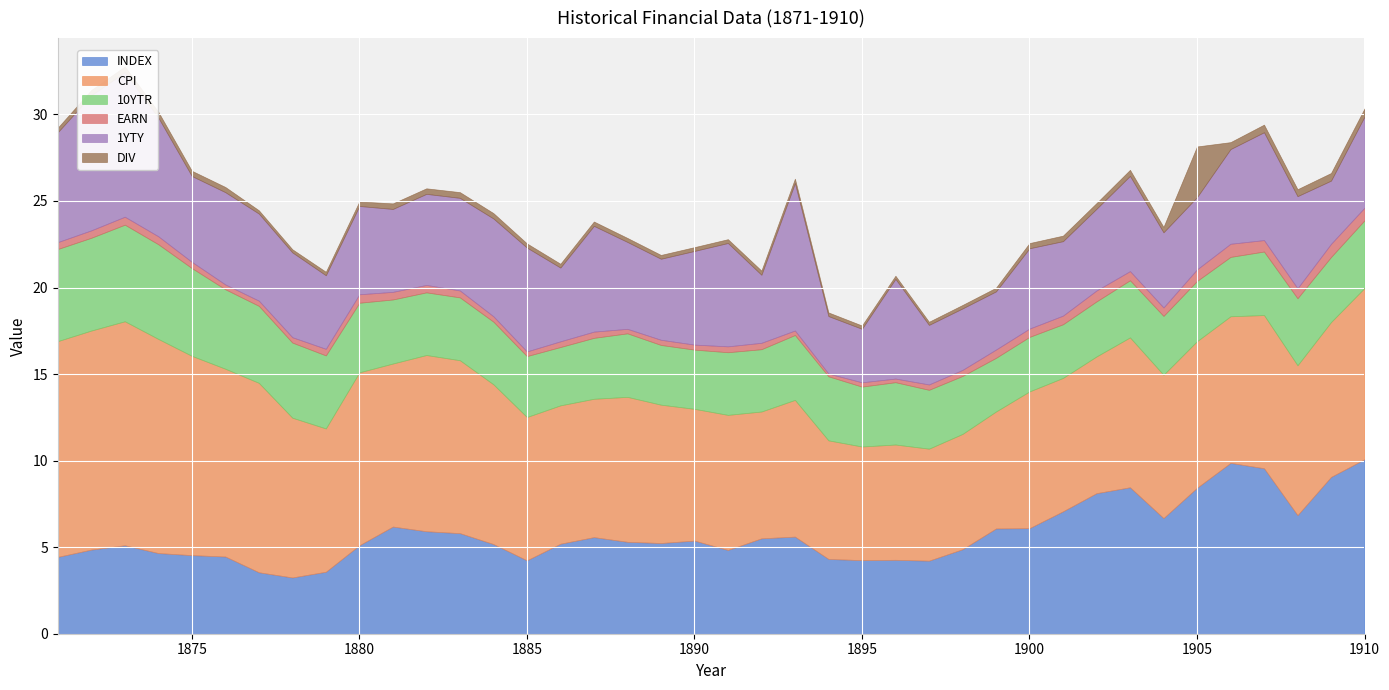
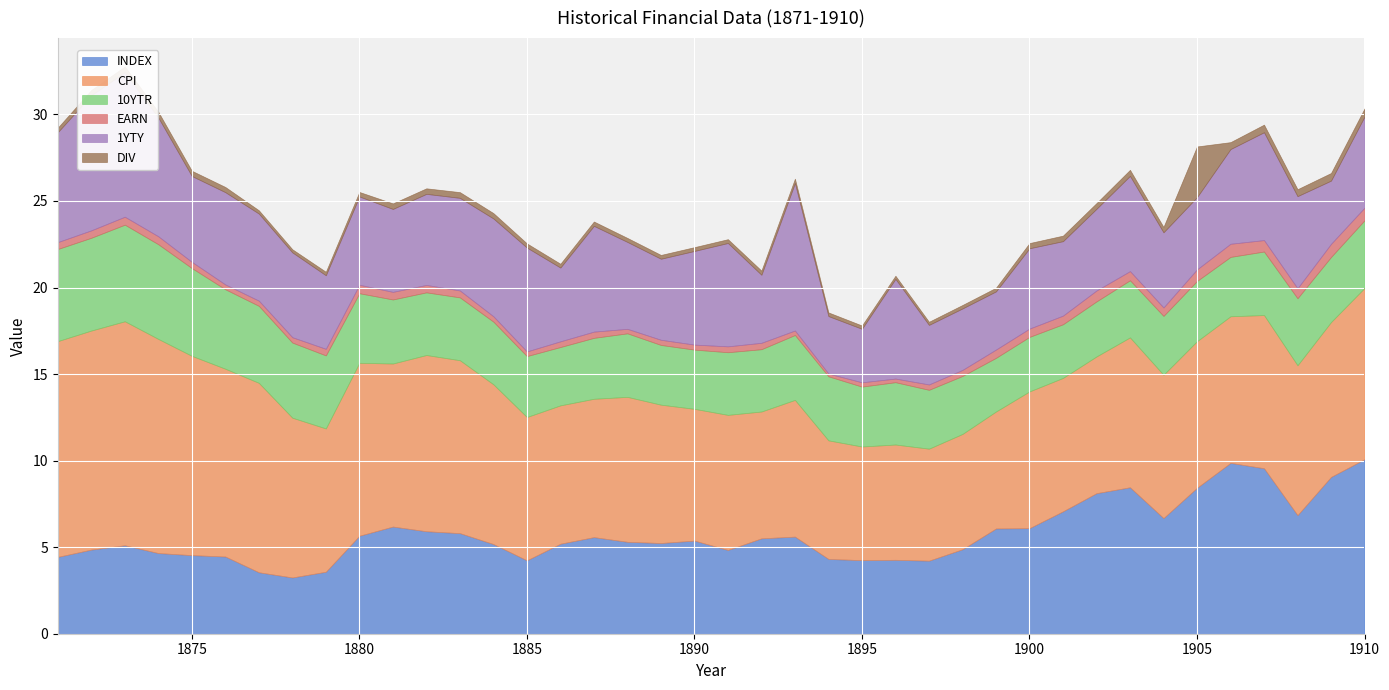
  {
    "INDEX": {
      "1875": 4.5,
-     "1880": 5.1,
+     "1880": 5.7,
      "1885": 4.2,
      "1890": 5.4,
      "1895": 4.3,
      "1900": 6.1,
      "1905": 8.4,
      "1910": 10.1
    },
    "10YTR": {
      "1875": 5.1,
      "1880": 4.0,
      "1885": 3.5,
      "1890": 3.4,
      "1895": 3.5,
      "1900": 3.1,
      "1905": 3.5,
      "1910": 3.9
    },
    "1YTY": {
      "1875": 5.0,
      "1880": 5.1,
      "1885": 6.0,
      "1890": 5.4,
      "1895": 3.1,
      "1900": 4.6,
      "1905": 4.2,
      "1910": 5.3
    },
    "DIV": {
      "1875": 0.3,
      "1880": 0.3,
      "1885": 0.2,
      "1890": 0.2,
      "1895": 0.2,
      "1900": 0.3,
      "1905": 2.9,
      "1910": 0.5
    }
  }
